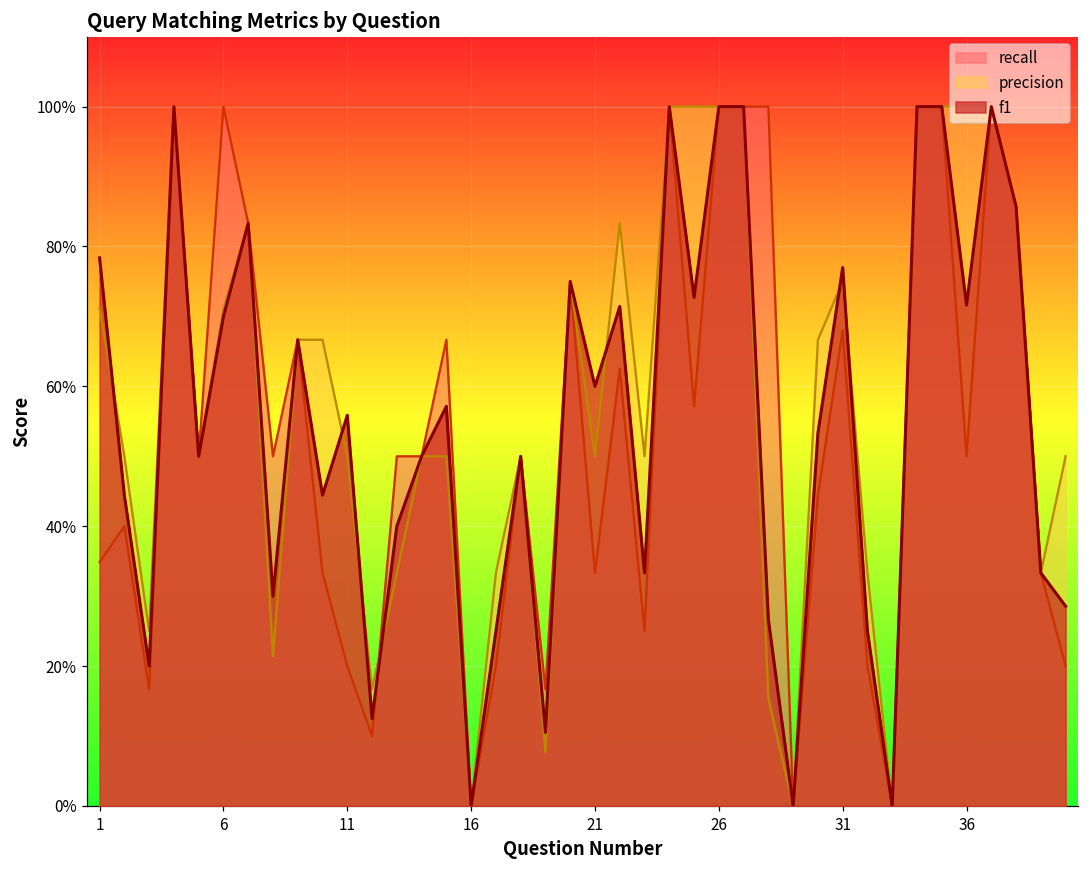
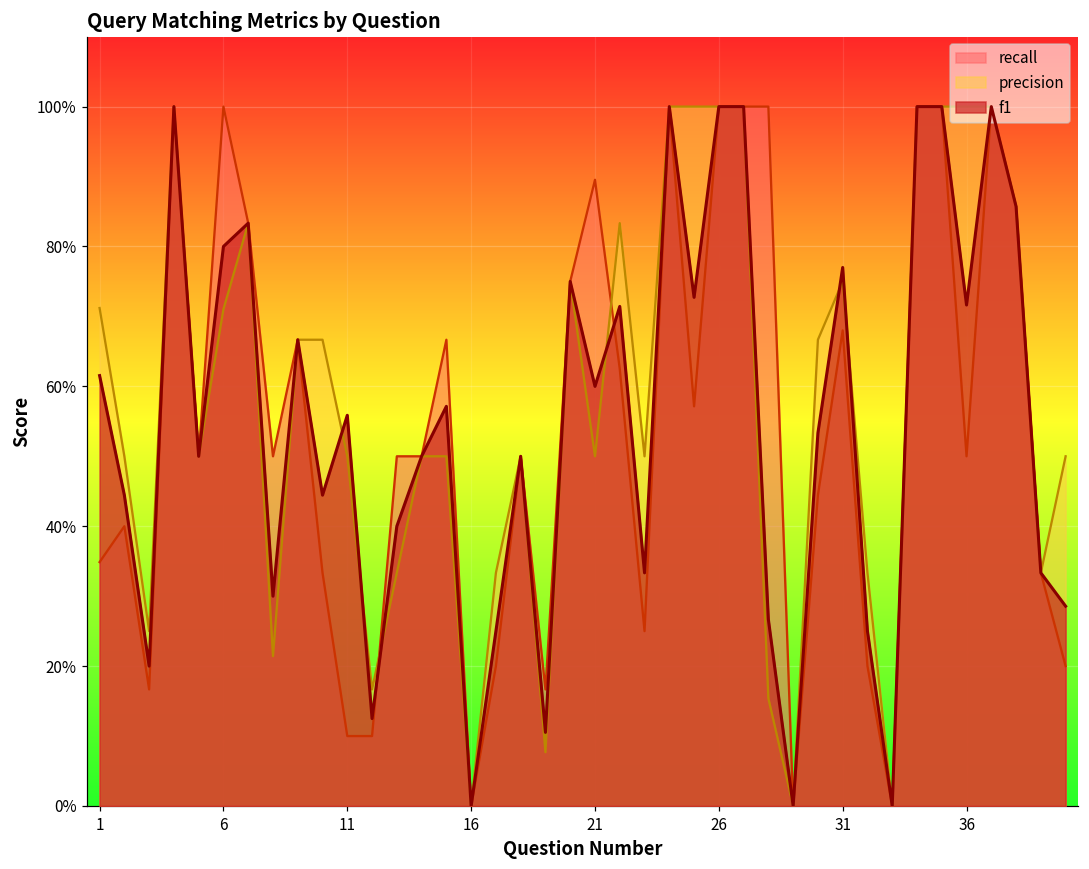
  {
    "recall": {
      "1": "35%",
      "6": "100%",
-     "11": "20%",
-     "21": "33%",
+     "11": "10%",
+     "21": "90%",
      "31": "68%",
      "36": "50%"
    },
    "precision": {
      "1": "71%",
      "6": "71%",
      "11": "50%",
      "21": "50%",
      "31": "75%"
    },
    "f1": {
-     "1": "78%",
-     "6": "70%",
+     "1": "62%",
+     "6": "80%",
      "11": "56%",
      "21": "60%",
      "31": "77%",
      "36": "72%"
    }
  }
